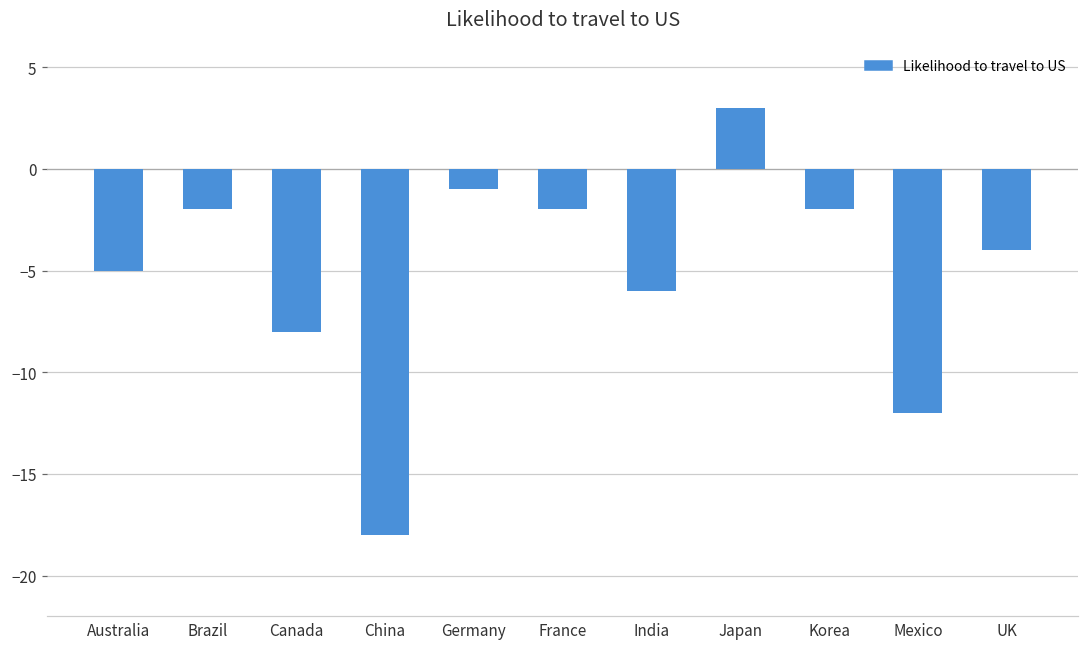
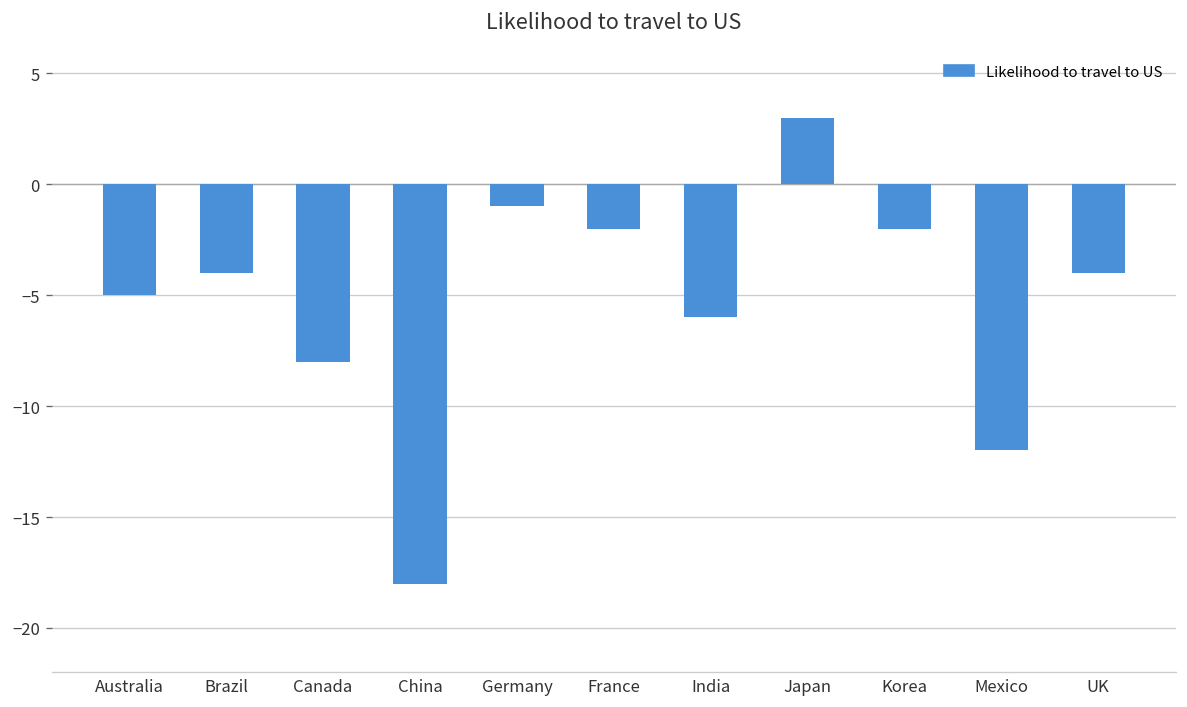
  {
    "Australia": -5,
-   "Brazil": -2,
+   "Brazil": -4,
    "Canada": -8,
    "China": -18,
    "Germany": -1,
    "France": -2,
    "India": -6,
    "Japan": 3,
    "Korea": -2,
    "Mexico": -12,
    "UK": -4
  }
